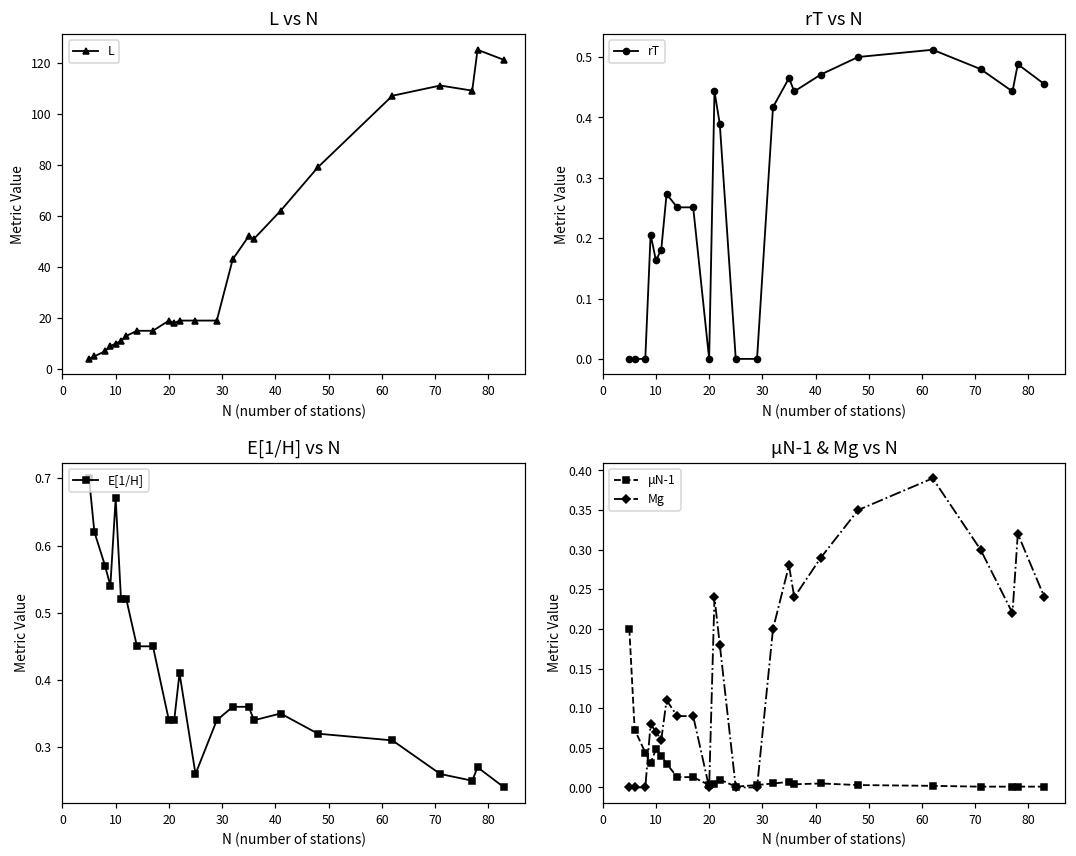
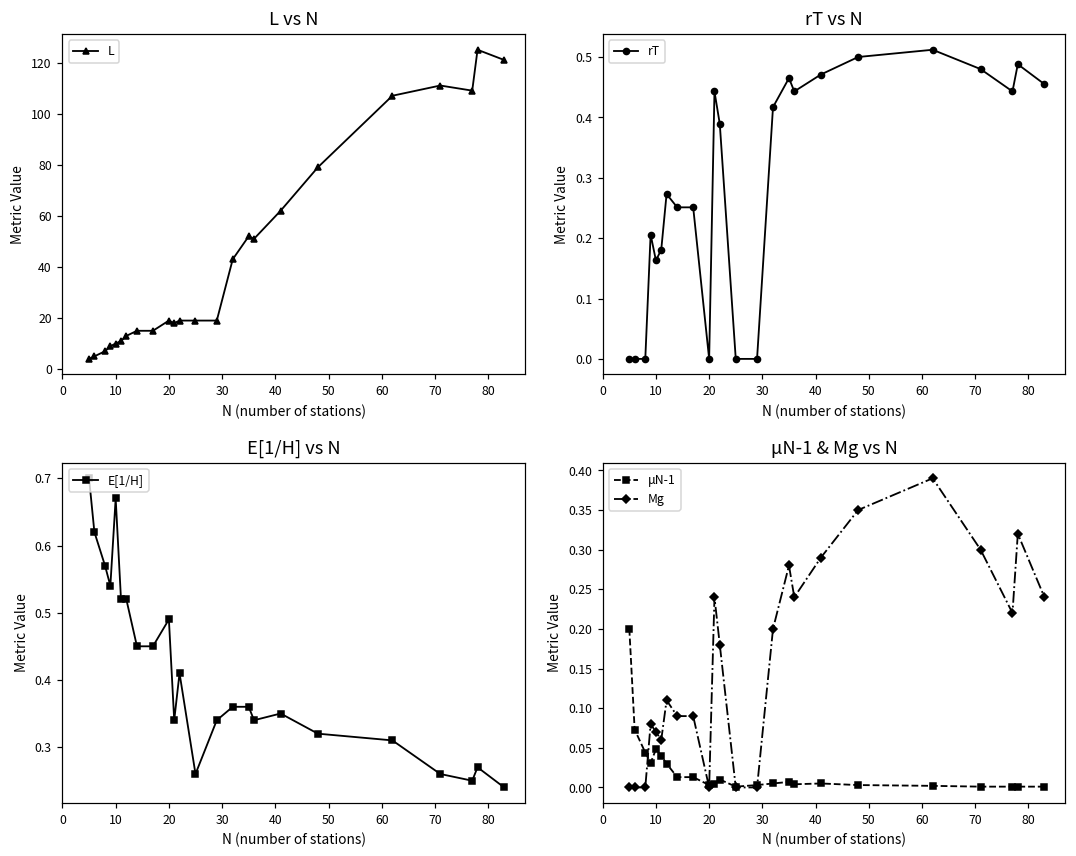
  {
    "L vs N": {
      "10": 10,
      "20": 19
    },
    "rT vs N": {
      "10": 0.16,
      "20": 0.00
    },
    "E[1/H] vs N": {
      "10": 0.67,
-     "20": 0.34
+     "20": 0.49
    }
  }
